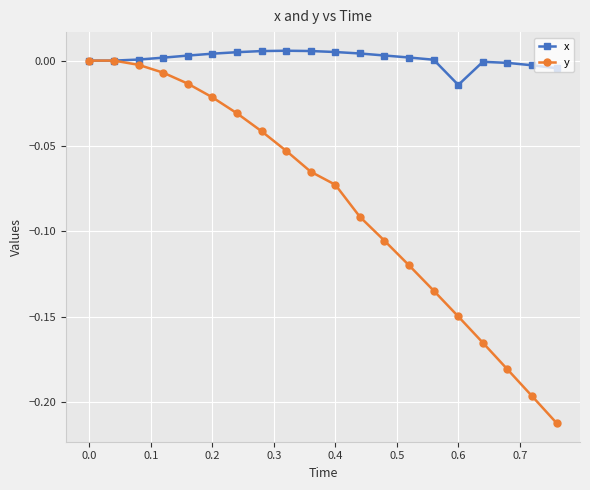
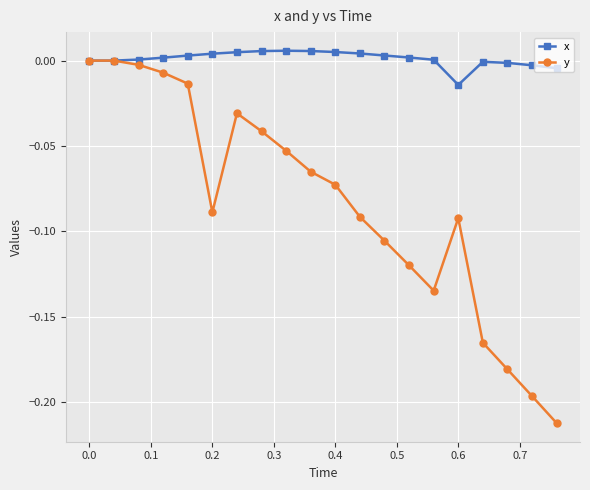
  {
    "x": {
      "0.2": 0.004,
      "0.4": 0.005,
      "0.6": -0.014
    },
    "y": {
-     "0.2": -0.022,
+     "0.2": -0.089,
      "0.4": -0.073,
-     "0.6": -0.150
+     "0.6": -0.092
    }
  }
